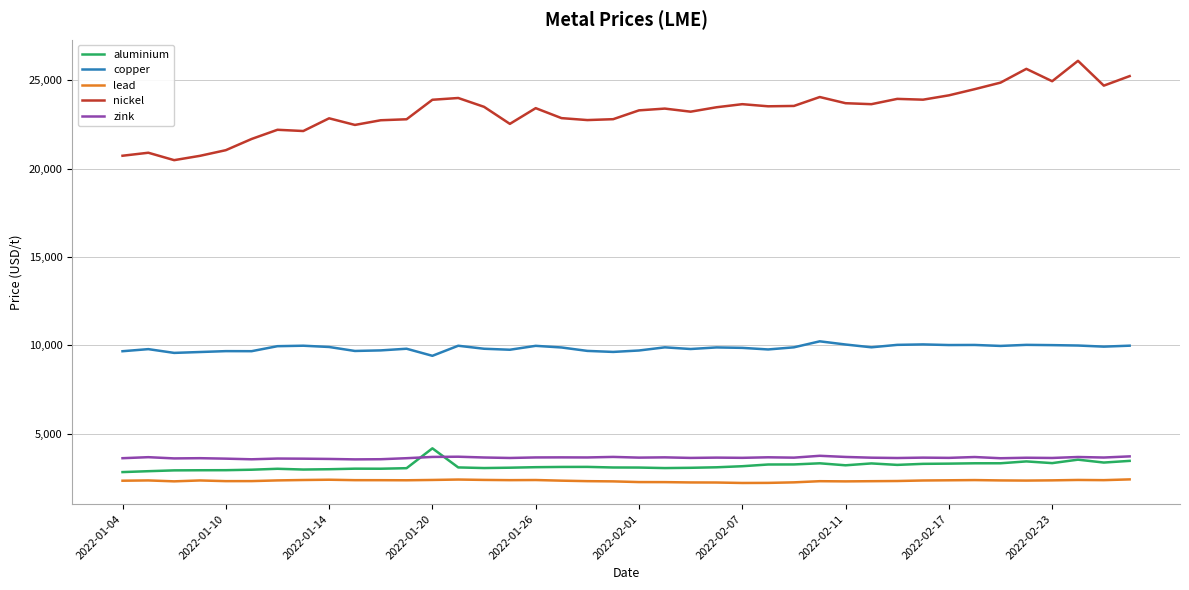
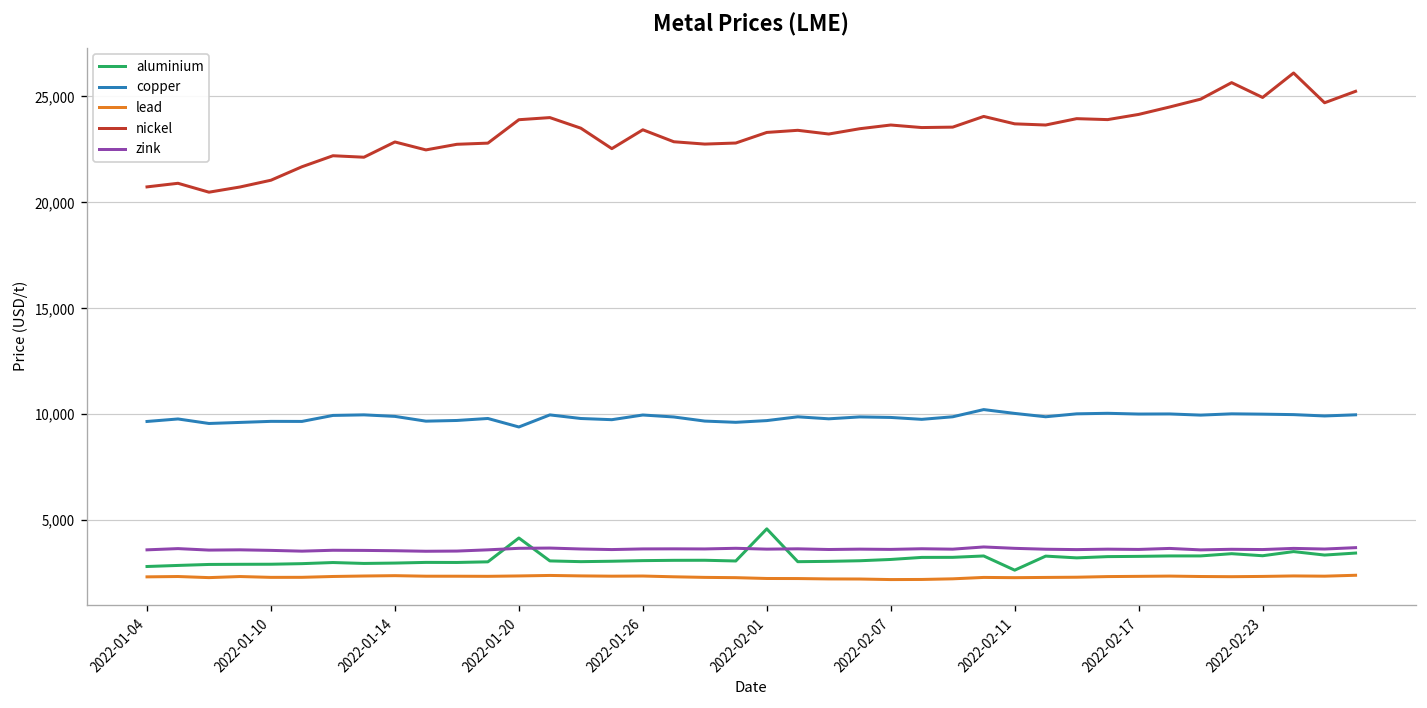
  {
    "aluminium": {
      "2022-01-04": "2,800",
      "2022-01-10": "2,900",
      "2022-01-14": "3,000",
      "2022-01-20": "4,200",
      "2022-01-26": "3,100",
-     "2022-02-01": "3,100",
+     "2022-02-01": "4,600",
      "2022-02-07": "3,100",
-     "2022-02-11": "3,200",
+     "2022-02-11": "2,600",
      "2022-02-17": "3,300",
      "2022-02-23": "3,300"
    },
    "copper": {
      "2022-01-04": "9,700",
      "2022-01-10": "9,700",
      "2022-01-14": "9,900",
      "2022-01-20": "9,400",
      "2022-01-26": "10,000",
      "2022-02-01": "9,700",
      "2022-02-07": "9,900",
      "2022-02-11": "10,000",
      "2022-02-17": "10,000",
      "2022-02-23": "10,000"
    },
    "lead": {
      "2022-01-04": "2,300",
      "2022-01-10": "2,300",
      "2022-01-14": "2,400",
      "2022-01-20": "2,400",
      "2022-01-26": "2,400",
      "2022-02-01": "2,300",
      "2022-02-07": "2,200",
      "2022-02-11": "2,300",
      "2022-02-17": "2,400",
      "2022-02-23": "2,300"
    },
    "nickel": {
      "2022-01-04": "20,700",
      "2022-01-10": "21,000",
      "2022-01-14": "22,900",
      "2022-01-20": "23,900",
      "2022-01-26": "23,400",
      "2022-02-01": "23,300",
      "2022-02-07": "23,700",
      "2022-02-11": "23,700",
      "2022-02-17": "24,200",
      "2022-02-23": "25,000"
    },
    "zink": {
      "2022-01-04": "3,600",
      "2022-01-10": "3,600",
      "2022-01-14": "3,600",
      "2022-01-20": "3,700",
      "2022-01-26": "3,600",
      "2022-02-01": "3,600",
      "2022-02-07": "3,600",
      "2022-02-11": "3,700",
      "2022-02-17": "3,600",
      "2022-02-23": "3,600"
    }
  }
